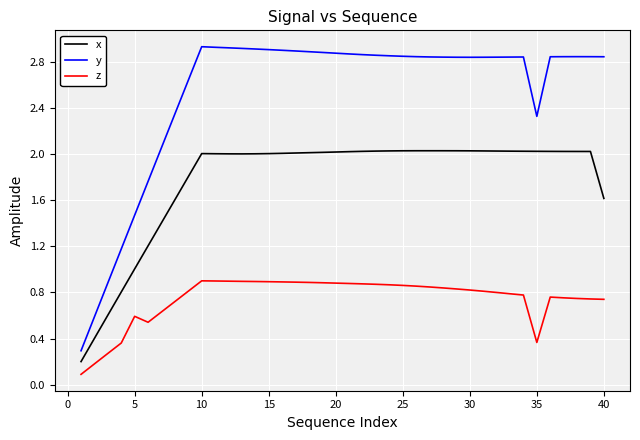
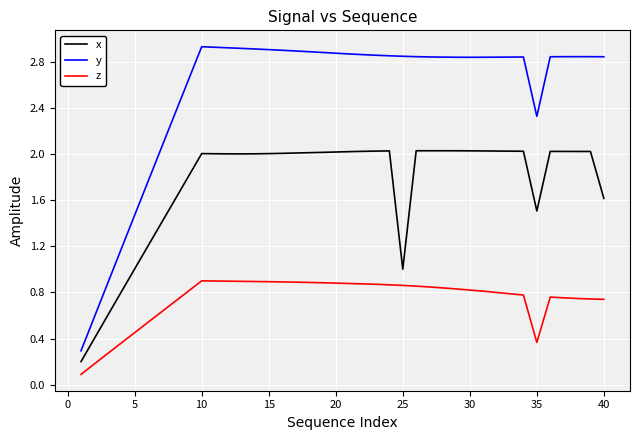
  {
    "x": {
      "5": 1.00,
      "10": 2.00,
      "15": 2.00,
      "20": 2.02,
-     "25": 2.03,
+     "25": 1.00,
      "30": 2.03,
-     "35": 2.02,
+     "35": 1.51,
      "40": 1.61
    },
    "y": {
      "5": 1.47,
      "10": 2.93,
      "15": 2.90,
      "20": 2.87,
      "25": 2.85,
      "30": 2.84,
      "35": 2.33,
      "40": 2.84
    },
    "z": {
-     "5": 0.59,
+     "5": 0.45,
      "10": 0.90,
      "15": 0.89,
      "20": 0.88,
      "25": 0.86,
      "30": 0.82,
      "35": 0.37,
      "40": 0.74
    }
  }
